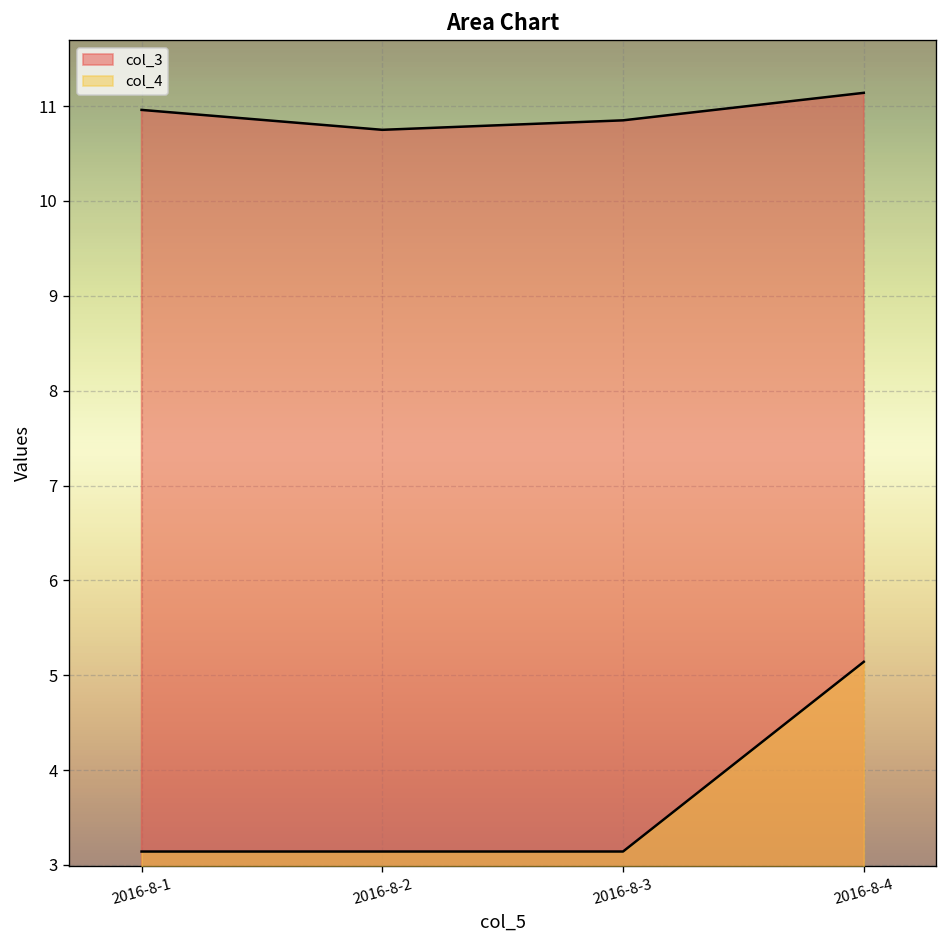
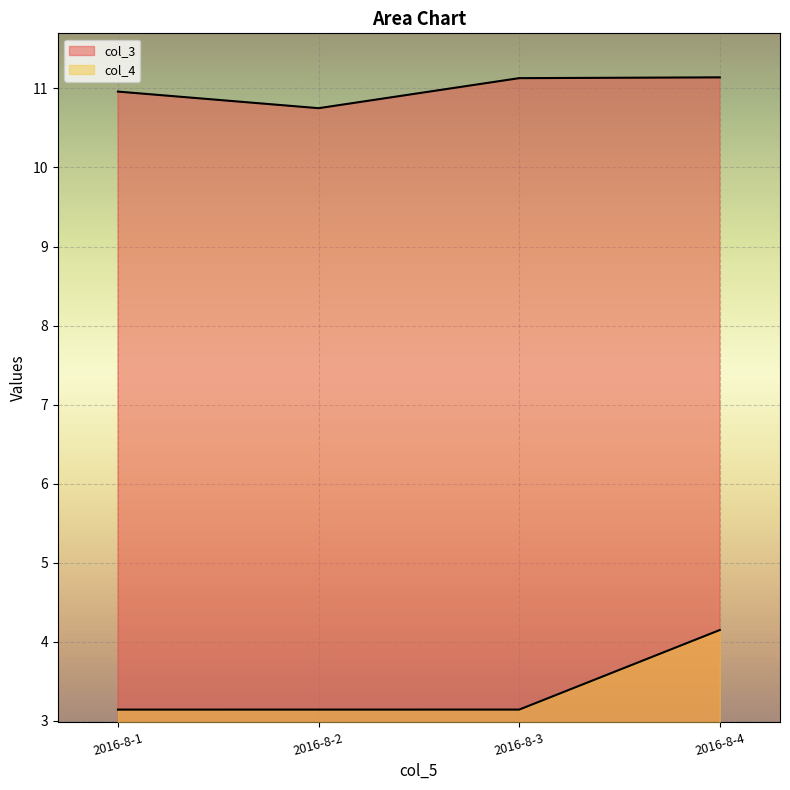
  {
    "col_3": {
      "2016-8-1": 11.0,
      "2016-8-2": 10.8,
-     "2016-8-3": 10.9,
+     "2016-8-3": 11.1,
      "2016-8-4": 11.1
    },
    "col_4": {
      "2016-8-1": 3.1,
      "2016-8-2": 3.1,
      "2016-8-3": 3.1,
-     "2016-8-4": 5.1
+     "2016-8-4": 4.1
    }
  }
